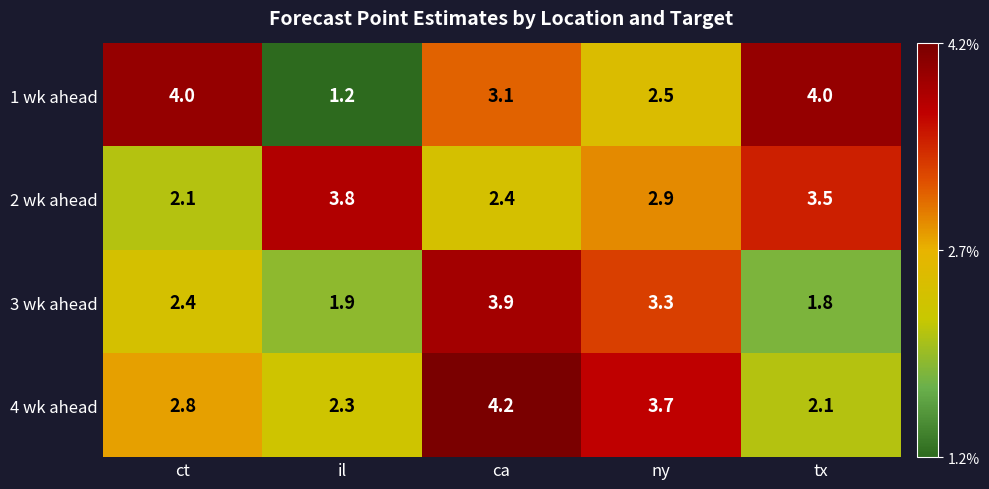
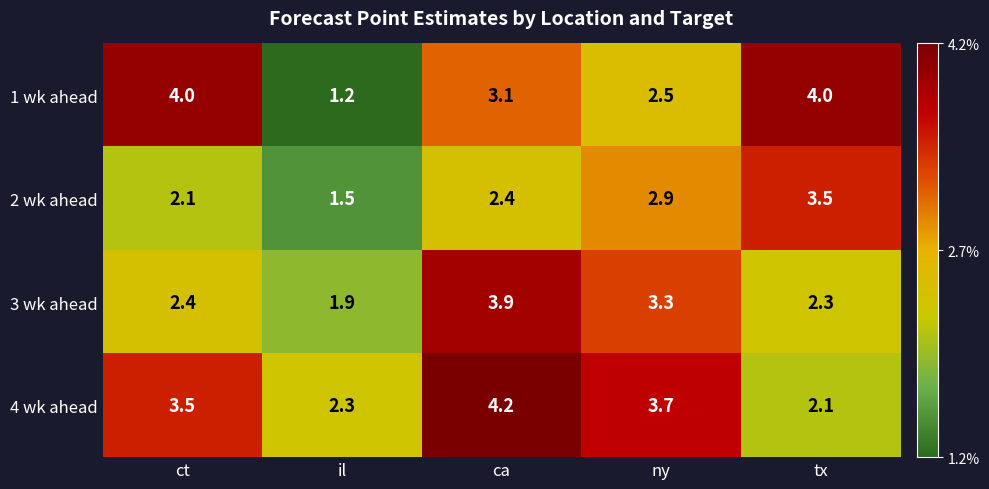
  {
    "1 wk ahead": {
      "ct": 4.0,
      "il": 1.2,
      "ca": 3.1,
      "ny": 2.5,
      "tx": 4.0
    },
    "2 wk ahead": {
      "ct": 2.1,
-     "il": 3.8,
+     "il": 1.5,
      "ca": 2.4,
      "ny": 2.9,
      "tx": 3.5
    },
    "3 wk ahead": {
      "ct": 2.4,
      "il": 1.9,
      "ca": 3.9,
      "ny": 3.3,
-     "tx": 1.8
+     "tx": 2.3
    },
    "4 wk ahead": {
-     "ct": 2.8,
+     "ct": 3.5,
      "il": 2.3,
      "ca": 4.2,
      "ny": 3.7,
      "tx": 2.1
    }
  }
